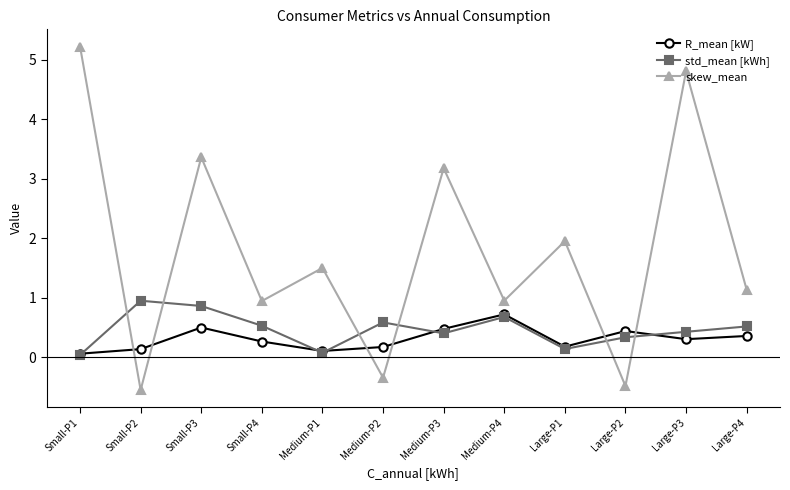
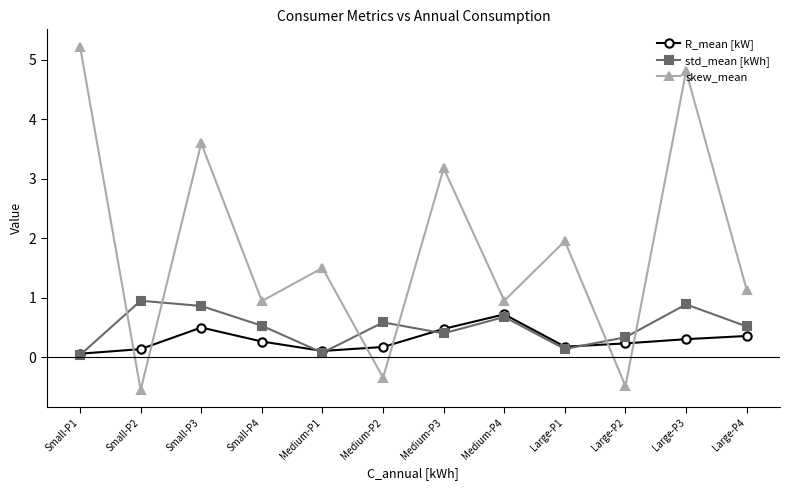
  {
    "R_mean [kW]": {
      "Small-P2": 0.1,
      "Small-P3": 0.5,
      "Small-P4": 0.3,
      "Medium-P2": 0.2,
      "Medium-P3": 0.5,
      "Medium-P4": 0.7,
-     "Large-P2": 0.4,
+     "Large-P2": 0.2,
      "Large-P3": 0.3,
      "Large-P4": 0.4
    },
    "std_mean [kWh]": {
      "Small-P2": 0.9,
      "Small-P3": 0.9,
      "Small-P4": 0.5,
      "Medium-P2": 0.6,
      "Medium-P3": 0.4,
      "Medium-P4": 0.7,
      "Large-P2": 0.3,
-     "Large-P3": 0.4,
+     "Large-P3": 0.9,
      "Large-P4": 0.5
    },
    "skew_mean": {
      "Small-P1": 5.2,
      "Small-P2": -0.6,
-     "Small-P3": 3.4,
+     "Small-P3": 3.6,
      "Small-P4": 0.9,
      "Medium-P1": 1.5,
      "Medium-P2": -0.3,
      "Medium-P3": 3.2,
      "Medium-P4": 0.9,
      "Large-P1": 1.9,
      "Large-P2": -0.5,
      "Large-P3": 4.8,
      "Large-P4": 1.1
    }
  }
